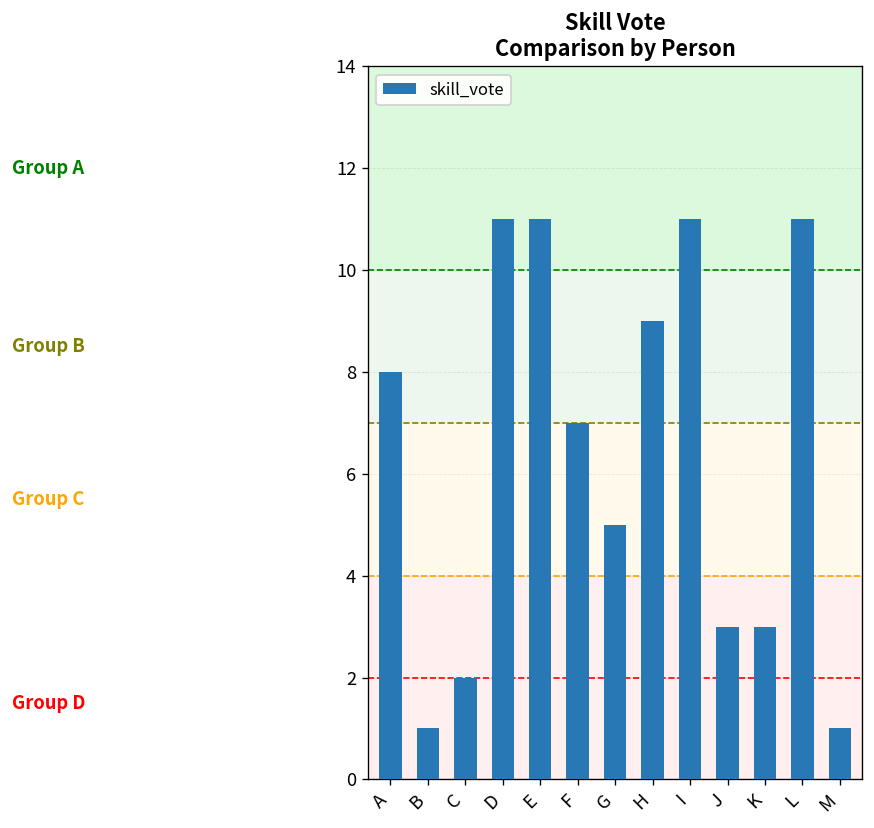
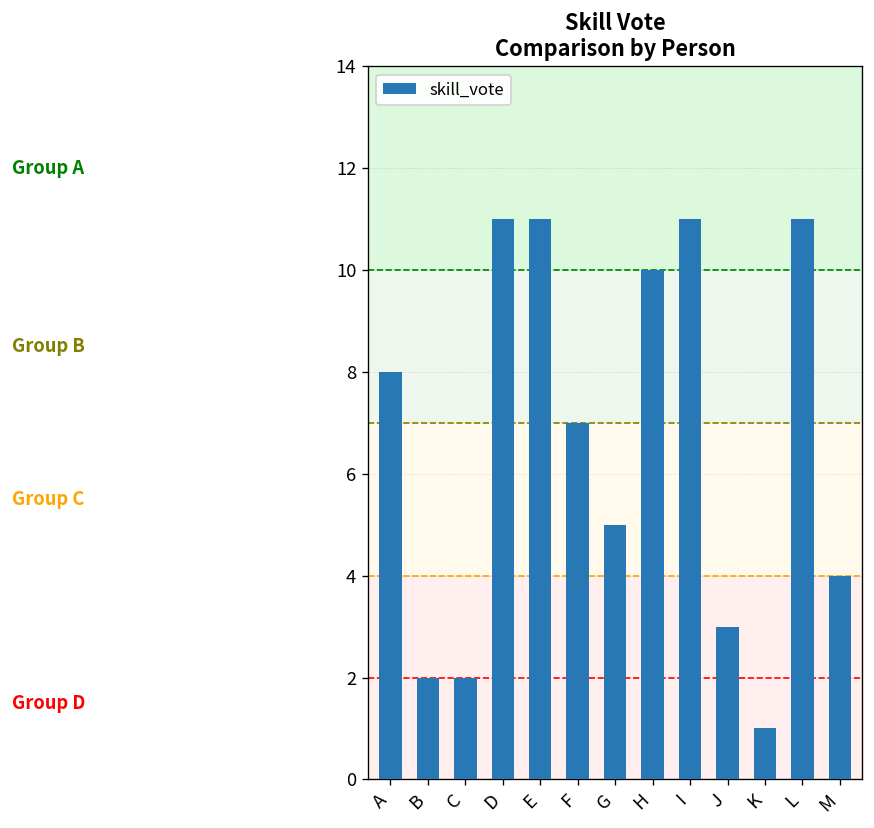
  {
    "A": 8,
-   "B": 1,
+   "B": 2,
    "C": 2,
    "D": 11,
    "E": 11,
    "F": 7,
    "G": 5,
-   "H": 9,
+   "H": 10,
    "I": 11,
    "J": 3,
-   "K": 3,
+   "K": 1,
    "L": 11,
-   "M": 1
+   "M": 4
  }
